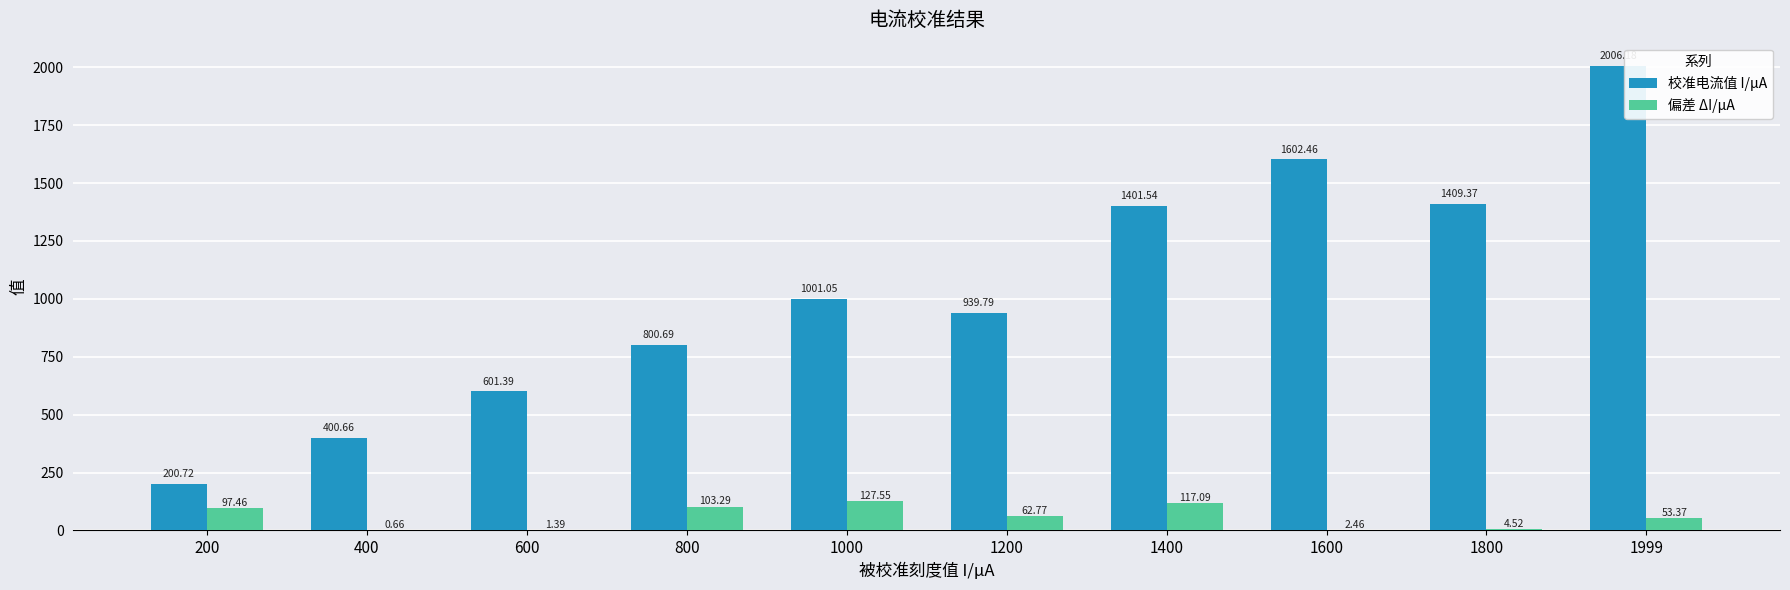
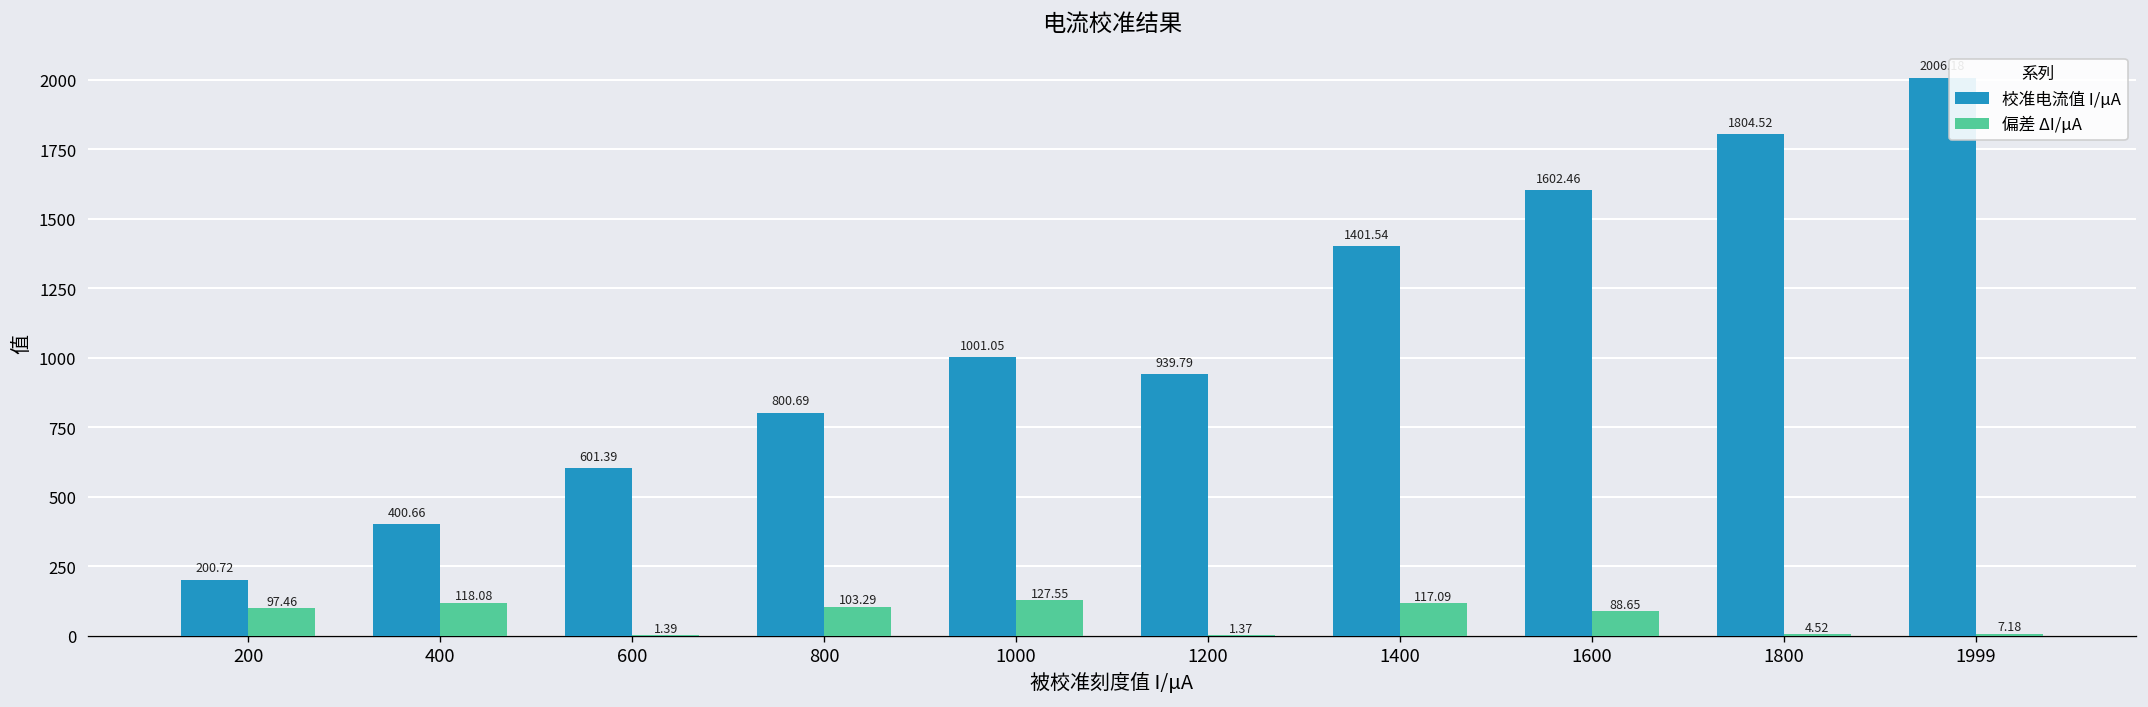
  {
    "校准电流值 I/μA": {
      "200": 200.72,
      "400": 400.66,
      "600": 601.39,
      "800": 800.69,
      "1000": 1001.05,
      "1200": 939.79,
      "1400": 1401.54,
      "1600": 1602.46,
-     "1800": 1409.37
+     "1800": 1804.52
    },
    "偏差 ΔI/μA": {
      "200": 97.46,
-     "400": 0.66,
+     "400": 118.08,
      "600": 1.39,
      "800": 103.29,
      "1000": 127.55,
-     "1200": 62.77,
+     "1200": 1.37,
      "1400": 117.09,
-     "1600": 2.46,
+     "1600": 88.65,
      "1800": 4.52,
-     "1999": 53.37
+     "1999": 7.18
    }
  }
